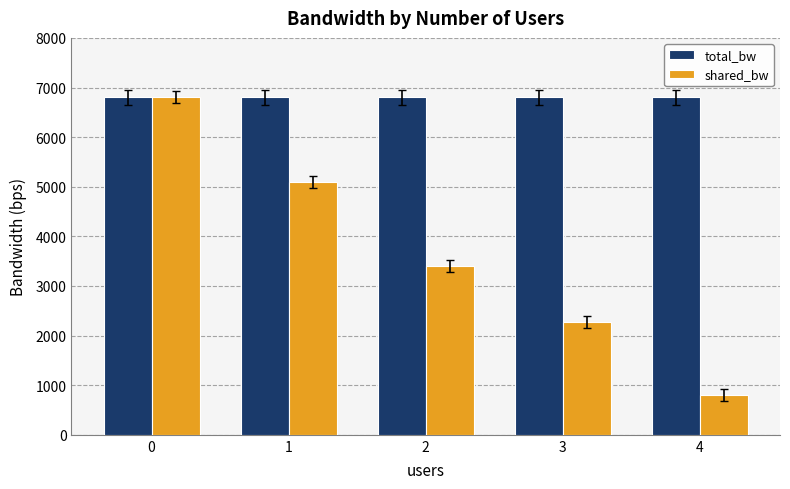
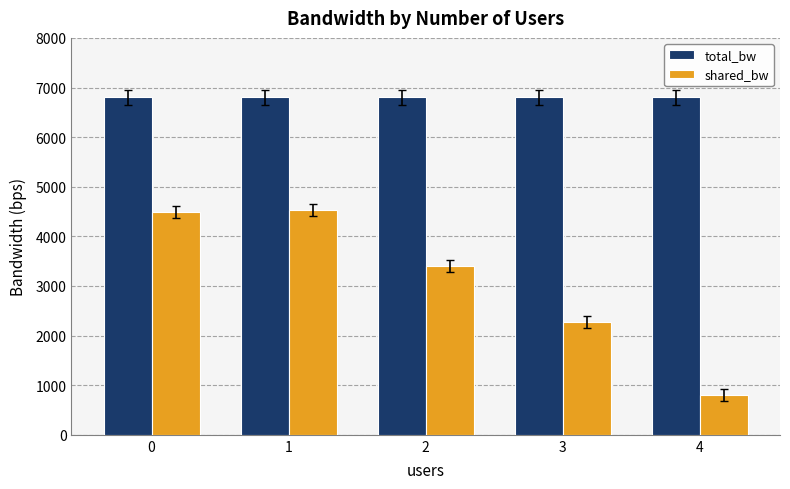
  {
    "total_bw": {
      "0": 6800,
      "1": 6800,
      "2": 6800,
      "3": 6800,
      "4": 6800
    },
    "shared_bw": {
-     "0": 6800,
-     "1": 5100,
+     "0": 4500,
+     "1": 4500,
      "2": 3400,
      "3": 2300,
      "4": 800
    }
  }
